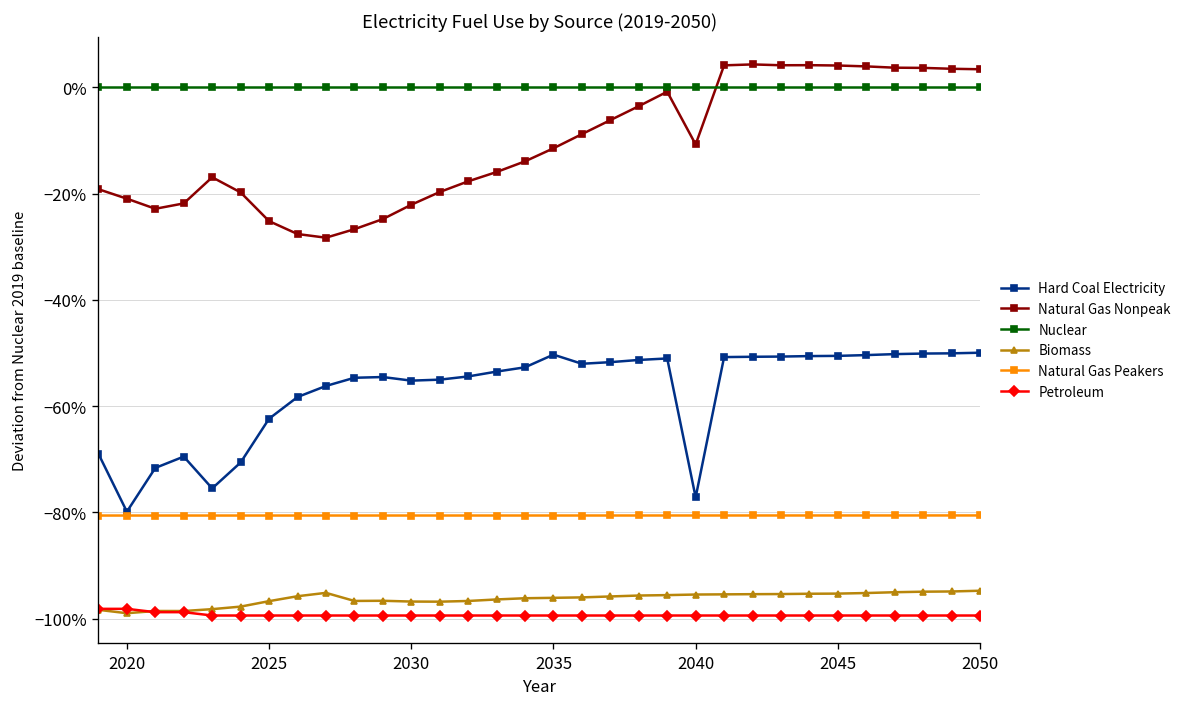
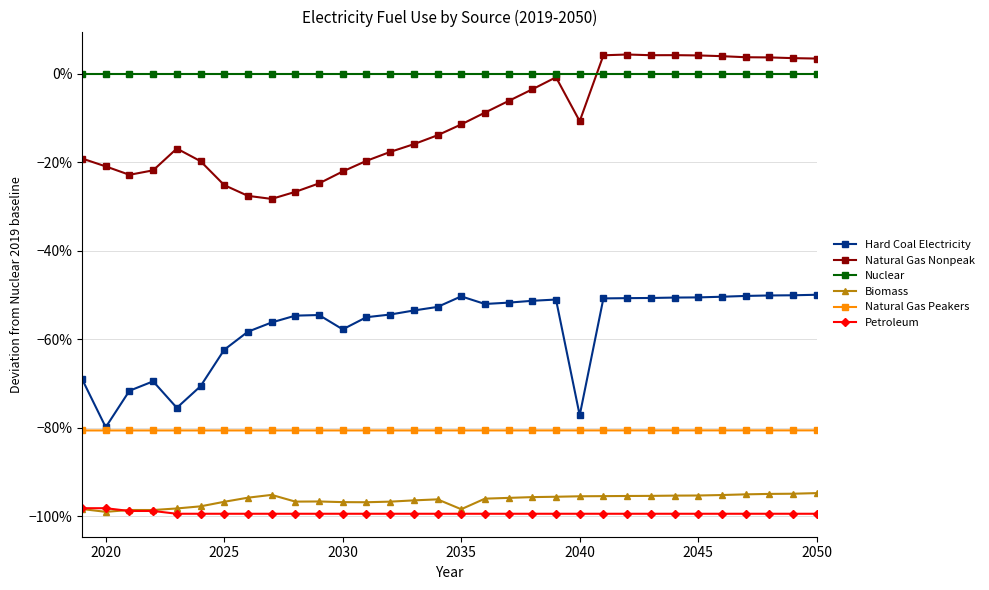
  {
    "Hard Coal Electricity": {
      "2020": "-80%",
      "2025": "-62%",
-     "2030": "-55%",
+     "2030": "-58%",
      "2035": "-50%",
      "2040": "-77%",
      "2045": "-51%",
      "2050": "-50%"
    },
    "Natural Gas Nonpeak": {
      "2020": "-21%",
      "2025": "-25%",
      "2030": "-22%",
      "2035": "-11%",
      "2040": "-11%",
      "2045": "4%",
      "2050": "3%"
    },
    "Nuclear": {
      "2020": "0%",
      "2025": "0%",
      "2030": "0%",
      "2035": "0%",
      "2040": "0%",
      "2045": "0%",
      "2050": "0%"
    },
    "Biomass": {
      "2020": "-99%",
      "2025": "-97%",
      "2030": "-97%",
-     "2035": "-96%",
+     "2035": "-98%",
      "2040": "-95%",
      "2045": "-95%",
      "2050": "-95%"
    },
    "Natural Gas Peakers": {
      "2020": "-81%",
      "2025": "-81%",
      "2030": "-81%",
      "2035": "-81%",
      "2040": "-81%",
      "2045": "-81%",
      "2050": "-81%"
    },
    "Petroleum": {
      "2020": "-98%",
      "2025": "-99%",
      "2030": "-99%",
      "2035": "-99%",
      "2040": "-99%",
      "2045": "-99%",
      "2050": "-99%"
    }
  }
